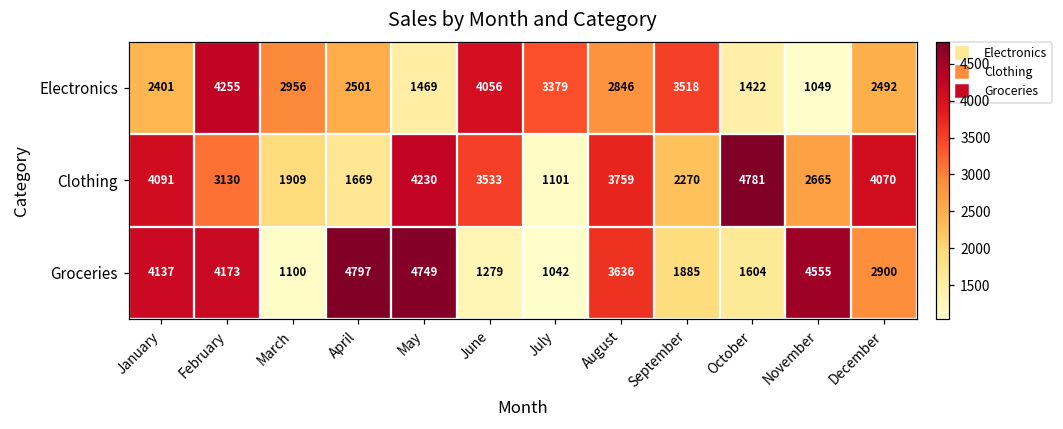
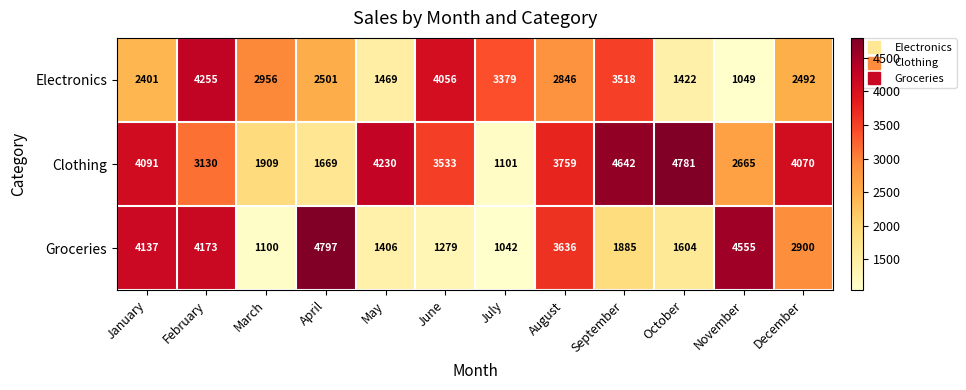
  {
    "Electronics": {
      "January": 2401,
      "February": 4255,
      "March": 2956,
      "April": 2501,
      "May": 1469,
      "June": 4056,
      "July": 3379,
      "August": 2846,
      "September": 3518,
      "October": 1422,
      "November": 1049,
      "December": 2492
    },
    "Clothing": {
      "January": 4091,
      "February": 3130,
      "March": 1909,
      "April": 1669,
      "May": 4230,
      "June": 3533,
      "July": 1101,
      "August": 3759,
-     "September": 2270,
+     "September": 4642,
      "October": 4781,
      "November": 2665,
      "December": 4070
    },
    "Groceries": {
      "January": 4137,
      "February": 4173,
      "March": 1100,
      "April": 4797,
-     "May": 4749,
+     "May": 1406,
      "June": 1279,
      "July": 1042,
      "August": 3636,
      "September": 1885,
      "October": 1604,
      "November": 4555,
      "December": 2900
    }
  }
